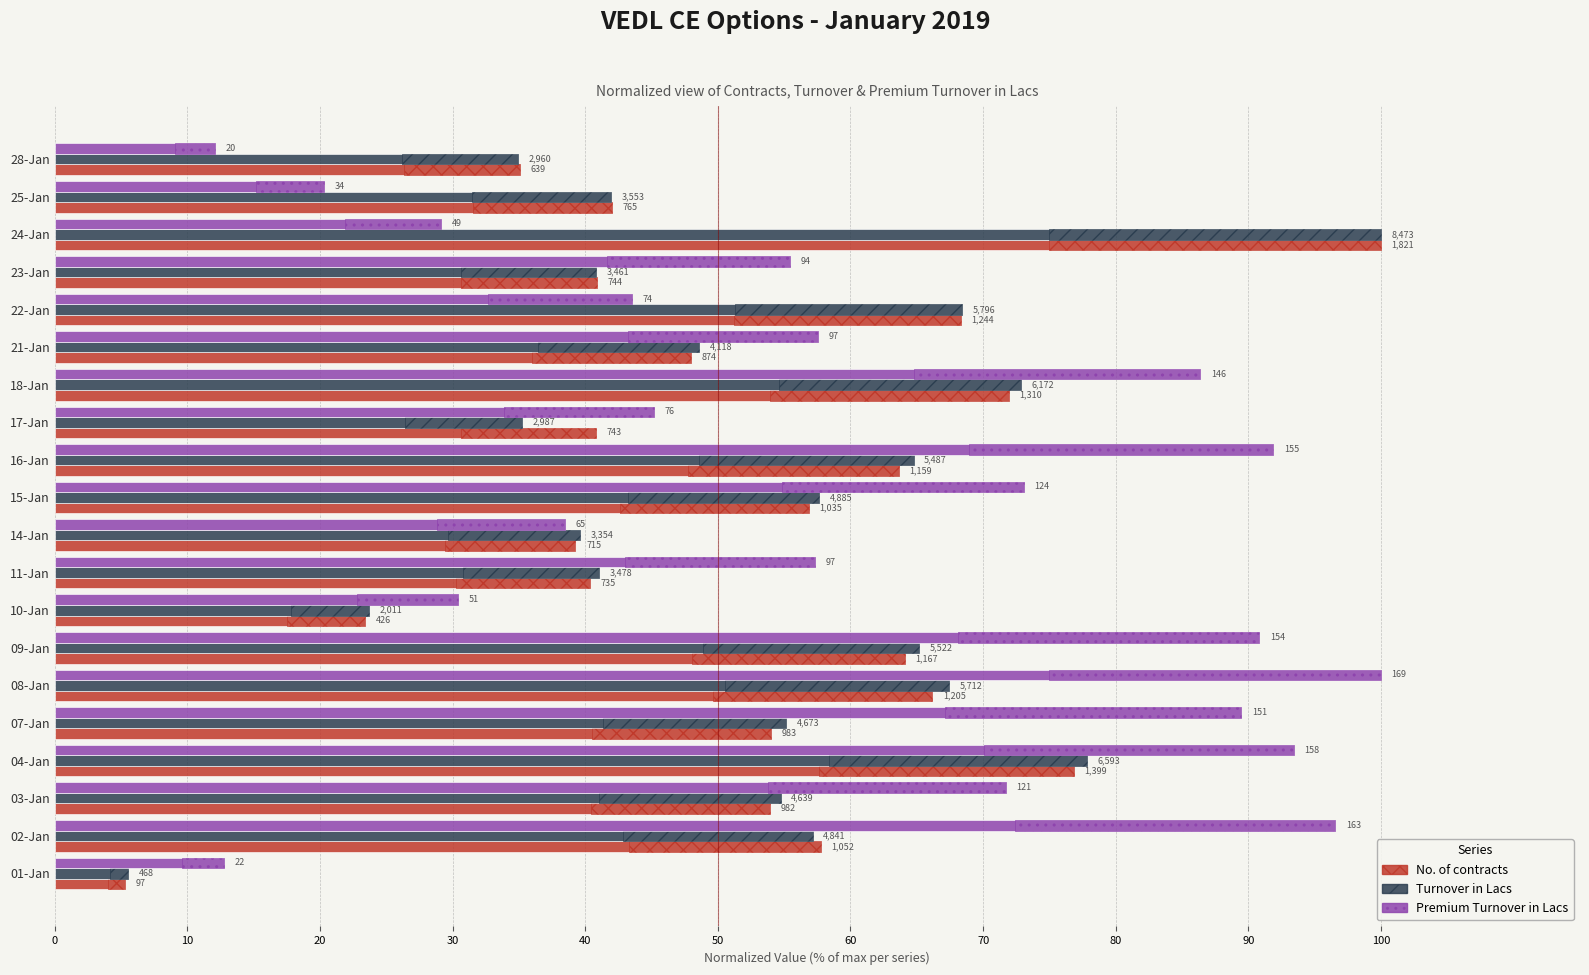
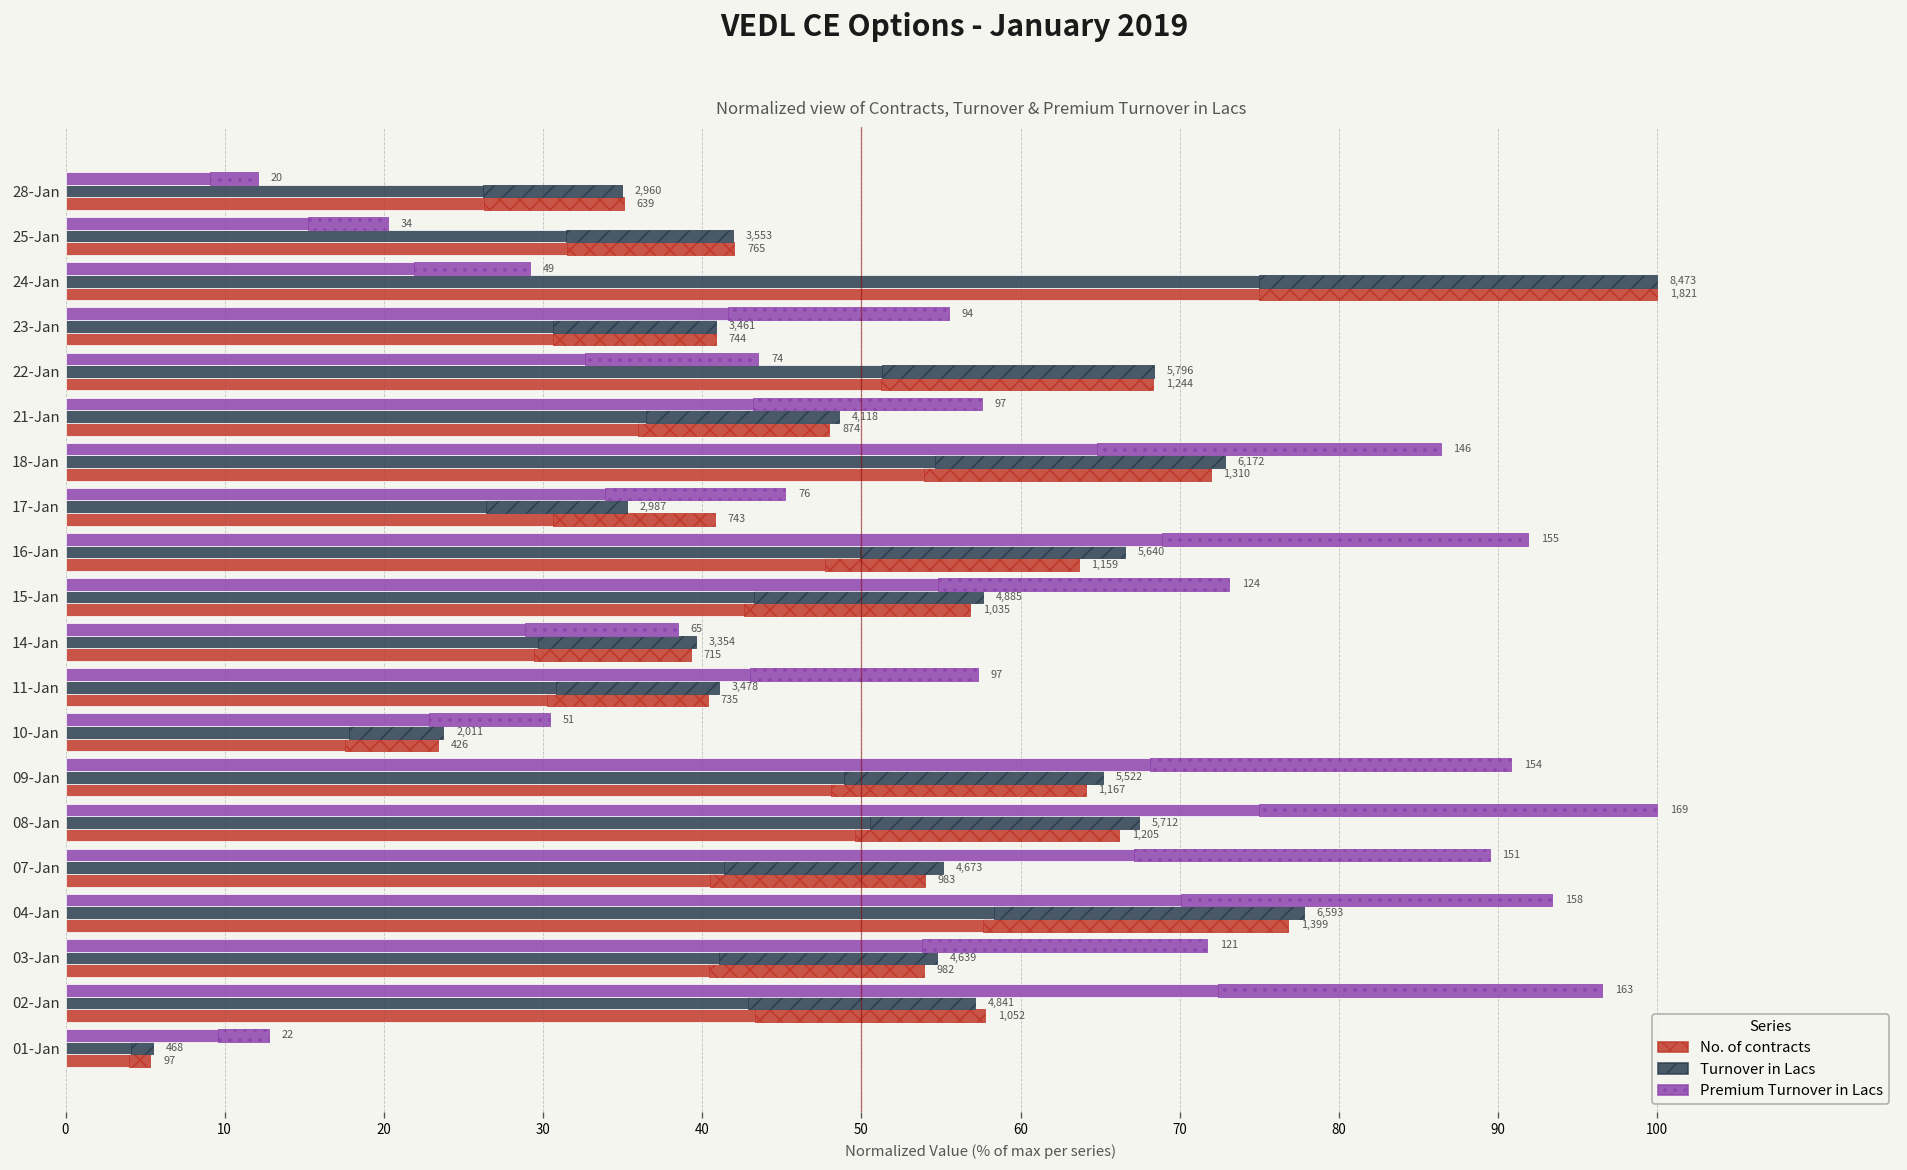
  {
    "No. of contracts": {
      "21-Jan": "48.0",
      "18-Jan": "71.9",
      "16-Jan": "63.6",
      "15-Jan": "56.8",
      "14-Jan": "39.3",
      "11-Jan": "40.4",
      "10-Jan": "23.4",
      "09-Jan": "64.1",
      "08-Jan": "66.2",
      "07-Jan": "54.0",
      "04-Jan": "76.8",
      "03-Jan": "53.9",
      "01-Jan": "5.3"
    },
    "Turnover in Lacs": {
-     "16-Jan": "5,487"
+     "16-Jan": "5,640"
    },
    "Premium Turnover in Lacs": {
      "14-Jan": "38.5"
    }
  }
